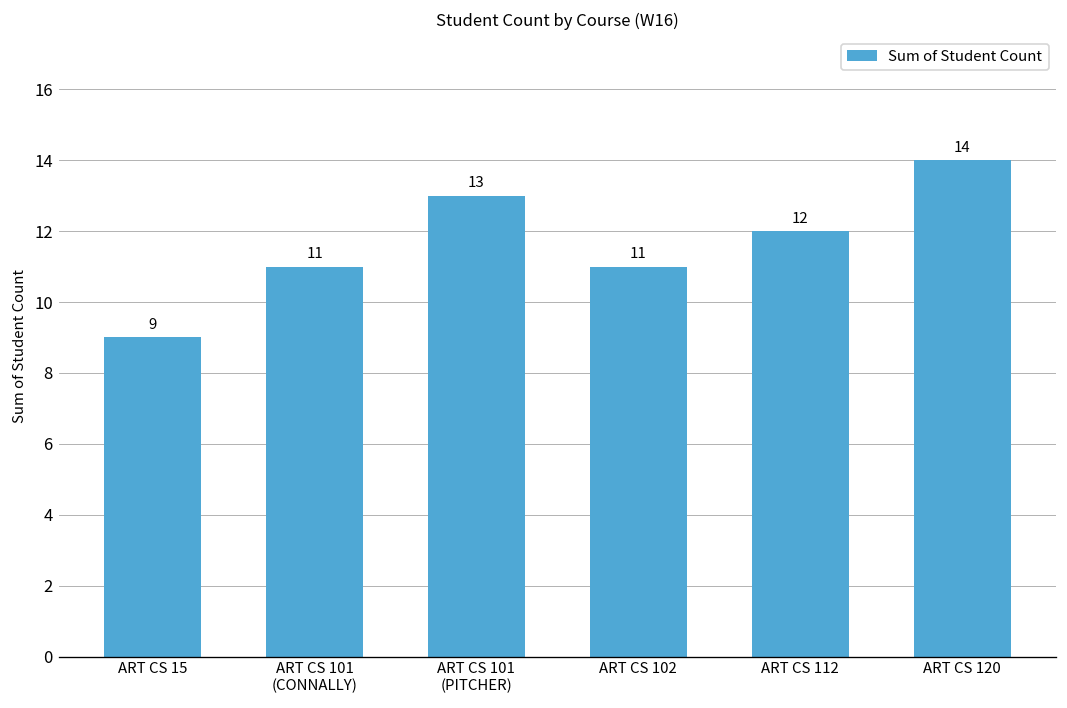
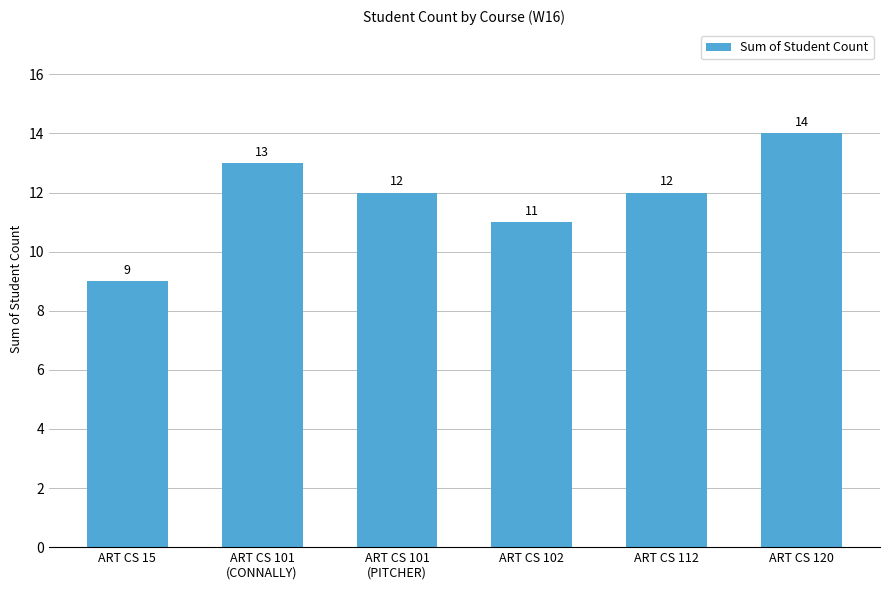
  {
    "ART CS 15": 9,
-   "ART CS 101 (CONNALLY)": 11,
-   "ART CS 101 (PITCHER)": 13,
+   "ART CS 101 (CONNALLY)": 13,
+   "ART CS 101 (PITCHER)": 12,
    "ART CS 102": 11,
    "ART CS 112": 12,
    "ART CS 120": 14
  }
